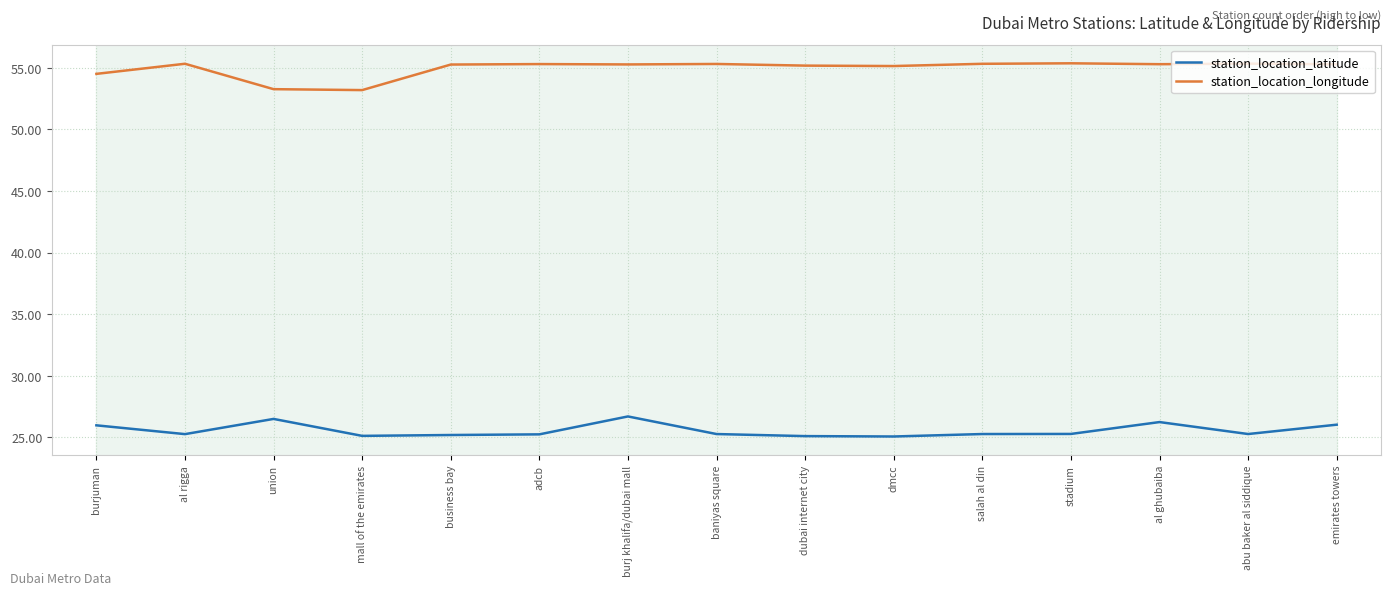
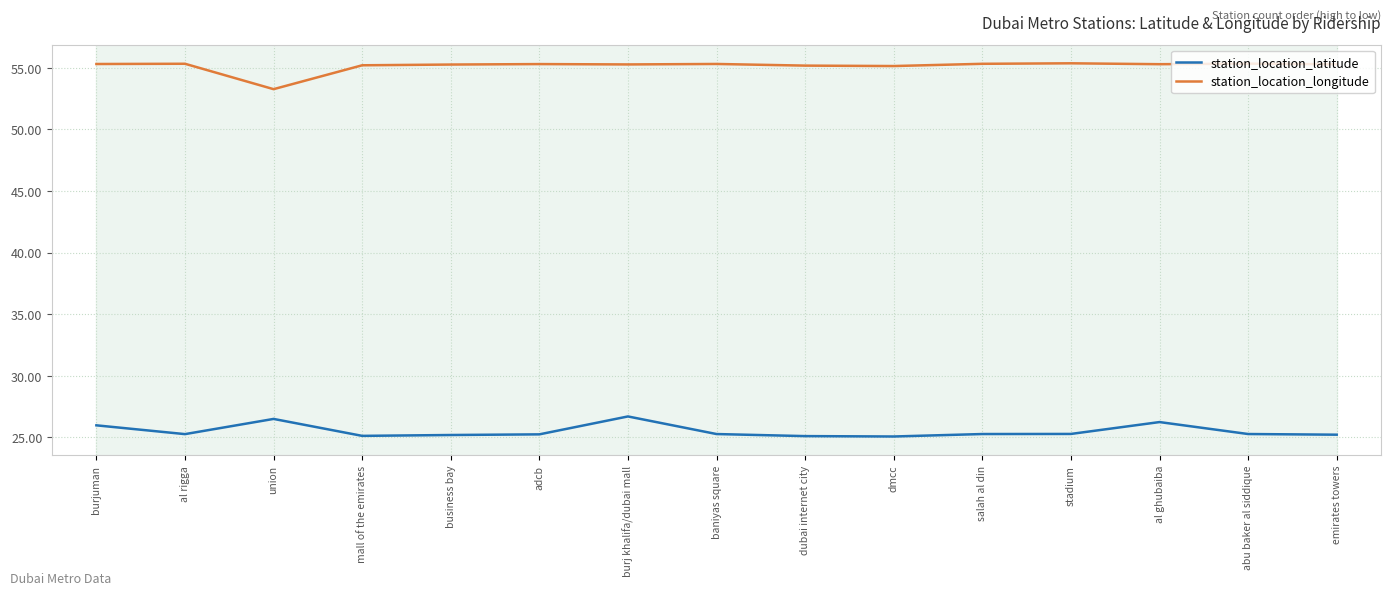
  {
    "station_location_latitude": {
      "burjuman": 26.0,
      "al rigga": 25.3,
      "union": 26.5,
      "mall of the emirates": 25.1,
      "business bay": 25.2,
      "adcb": 25.2,
      "burj khalifa/dubai mall": 26.7,
      "baniyas square": 25.3,
      "dubai internet city": 25.1,
      "dmcc": 25.1,
      "salah al din": 25.3,
      "stadium": 25.3,
      "al ghubaiba": 26.2,
      "abu baker al siddique": 25.3,
-     "emirates towers": 26.0
+     "emirates towers": 25.2
    },
    "station_location_longitude": {
-     "burjuman": 54.5,
+     "burjuman": 55.3,
      "al rigga": 55.3,
      "union": 53.3,
-     "mall of the emirates": 53.2,
+     "mall of the emirates": 55.2,
      "business bay": 55.3,
      "adcb": 55.3,
      "burj khalifa/dubai mall": 55.3,
      "baniyas square": 55.3,
      "dubai internet city": 55.2,
      "dmcc": 55.1,
      "salah al din": 55.3,
      "stadium": 55.4,
      "al ghubaiba": 55.3
    }
  }
